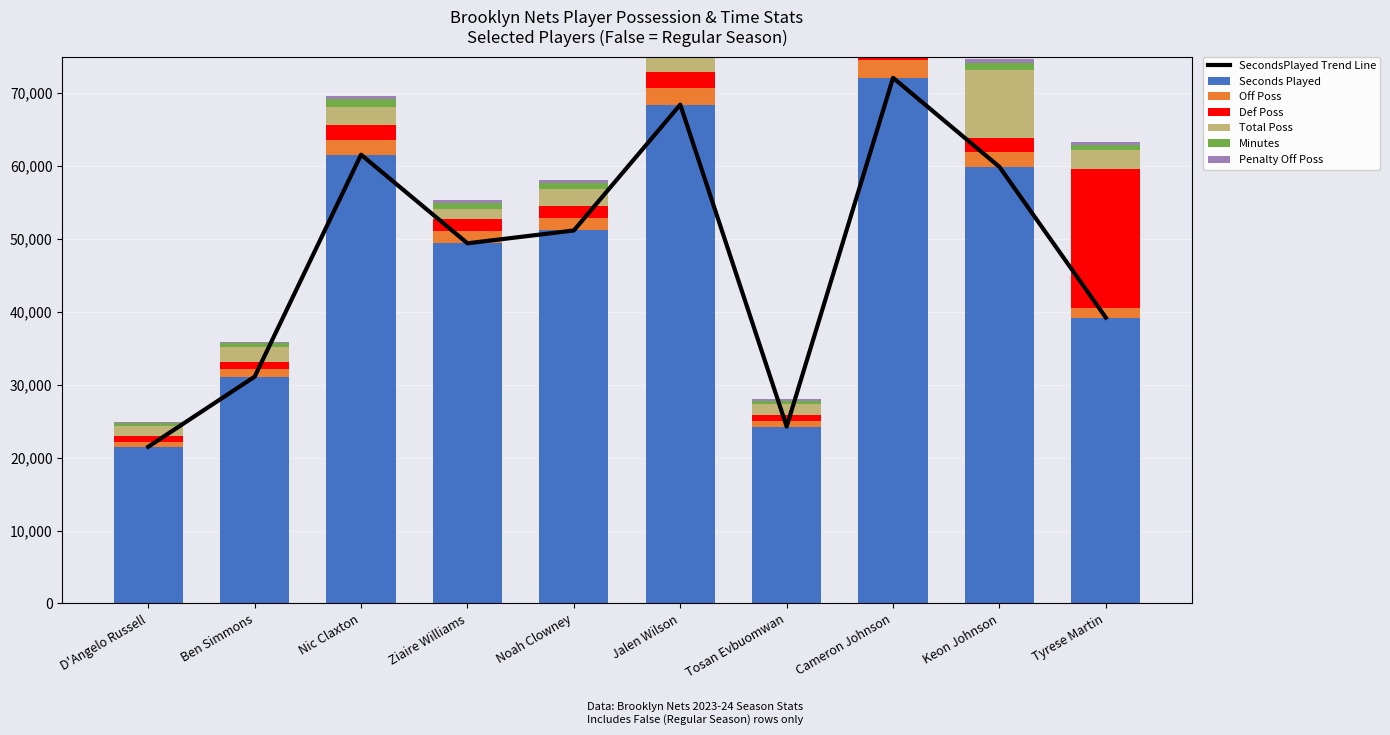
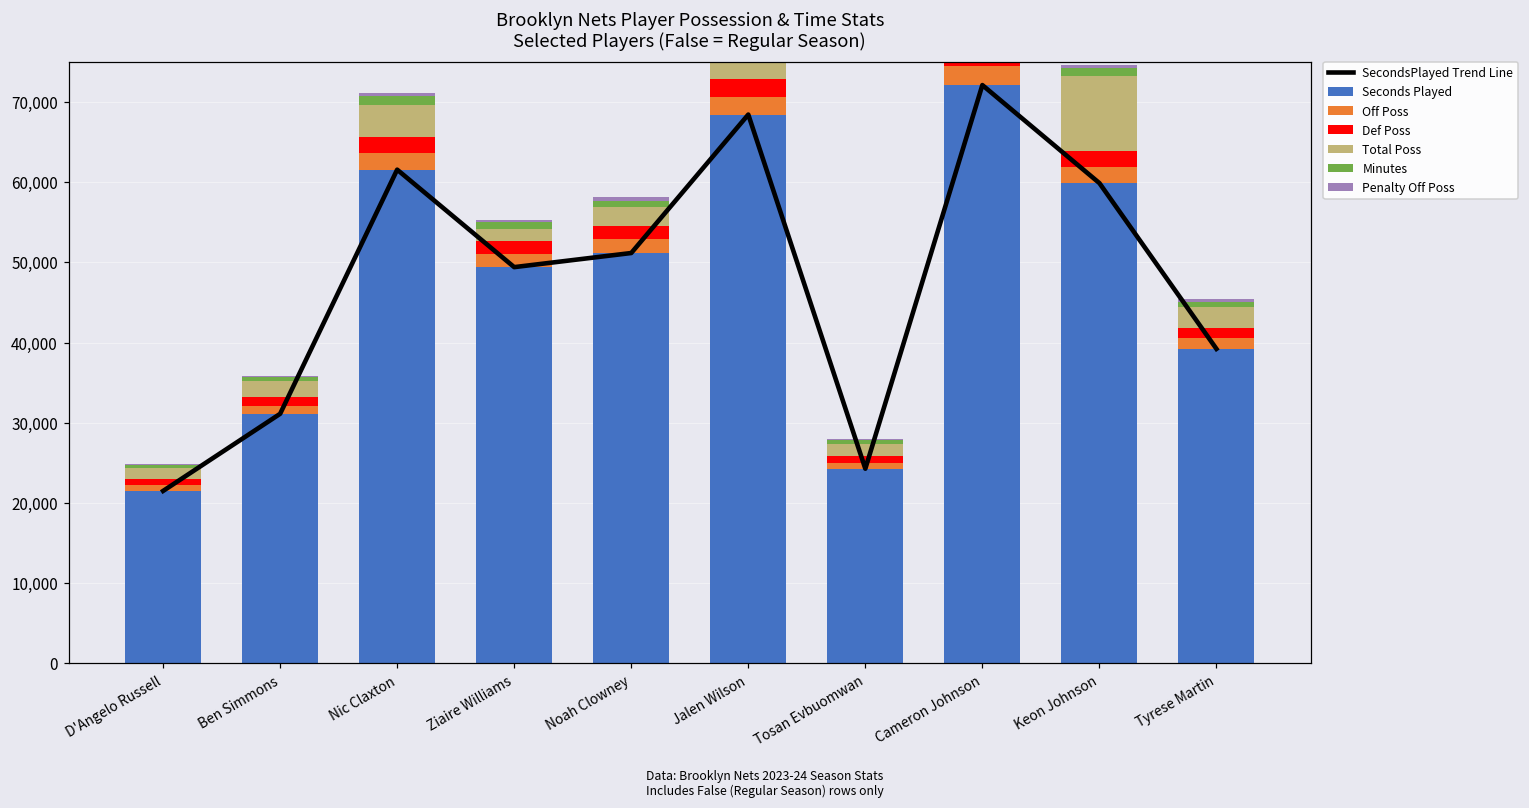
  {
    "Seconds Played": {
      "D'Angelo Russell": "21,000",
      "Ben Simmons": "31,000",
      "Nic Claxton": "62,000",
      "Ziaire Williams": "49,000",
      "Noah Clowney": "51,000",
      "Jalen Wilson": "68,000",
      "Tosan Evbuomwan": "24,000",
      "Cameron Johnson": "72,000",
      "Keon Johnson": "60,000",
      "Tyrese Martin": "39,000"
    },
    "SecondsPlayed Trend Line": {
      "D'Angelo Russell": "21,000",
      "Ben Simmons": "31,000",
      "Nic Claxton": "62,000",
      "Ziaire Williams": "49,000",
      "Noah Clowney": "51,000",
      "Jalen Wilson": "68,000",
      "Tosan Evbuomwan": "24,000",
      "Cameron Johnson": "72,000",
      "Keon Johnson": "60,000",
      "Tyrese Martin": "39,000"
    },
    "Off Poss": {
      "D'Angelo Russell": "1,000",
      "Ben Simmons": "1,000",
      "Nic Claxton": "2,000",
      "Ziaire Williams": "2,000",
      "Noah Clowney": "2,000",
      "Jalen Wilson": "2,000",
      "Tosan Evbuomwan": "1,000",
      "Cameron Johnson": "2,000",
      "Keon Johnson": "2,000",
      "Tyrese Martin": "1,000"
    },
    "Def Poss": {
      "D'Angelo Russell": "1,000",
      "Ben Simmons": "1,000",
      "Nic Claxton": "2,000",
      "Ziaire Williams": "2,000",
      "Noah Clowney": "2,000",
      "Jalen Wilson": "2,000",
      "Tosan Evbuomwan": "1,000",
      "Keon Johnson": "2,000",
-     "Tyrese Martin": "19,000"
+     "Tyrese Martin": "1,000"
    },
    "Total Poss": {
      "D'Angelo Russell": "1,000",
      "Ben Simmons": "2,000",
-     "Nic Claxton": "3,000",
+     "Nic Claxton": "4,000",
      "Ziaire Williams": "1,000",
      "Noah Clowney": "2,000",
      "Tosan Evbuomwan": "2,000",
      "Keon Johnson": "9,000",
      "Tyrese Martin": "3,000"
    },
    "Minutes": {
      "D'Angelo Russell": "0",
      "Ben Simmons": "1,000",
      "Nic Claxton": "1,000",
      "Ziaire Williams": "1,000",
      "Noah Clowney": "1,000",
      "Tosan Evbuomwan": "0",
      "Keon Johnson": "1,000",
      "Tyrese Martin": "1,000"
    },
    "Penalty Off Poss": {
      "Nic Claxton": "0",
      "Noah Clowney": "0",
      "Keon Johnson": "0"
    }
  }
